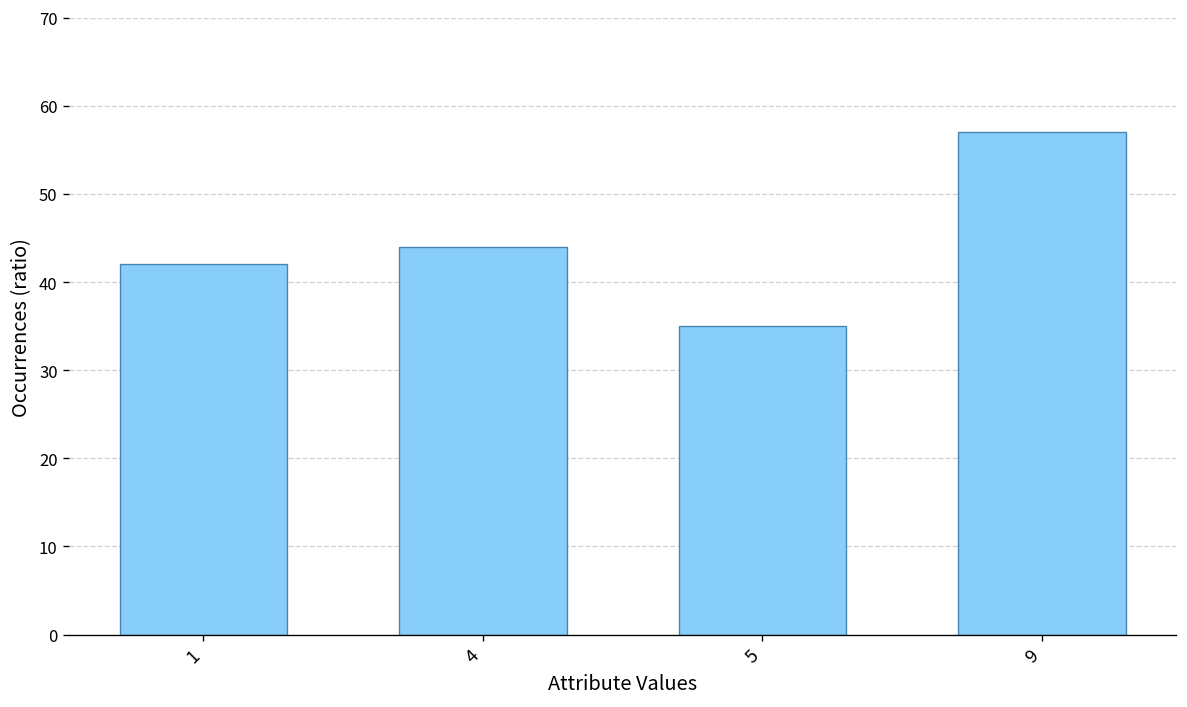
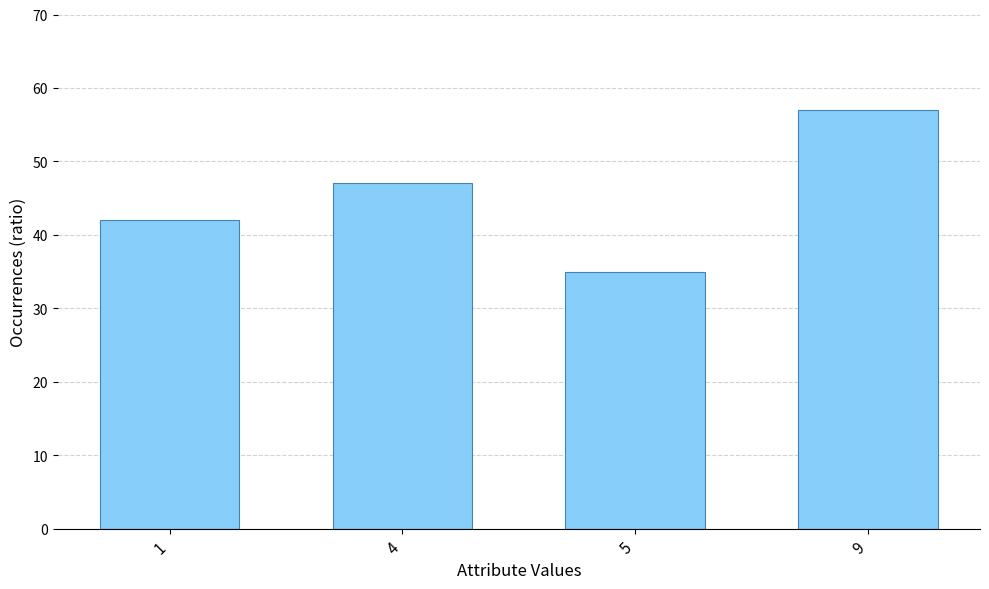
  {
    "1": 42,
-   "4": 44,
+   "4": 47,
    "5": 35,
    "9": 57
  }
